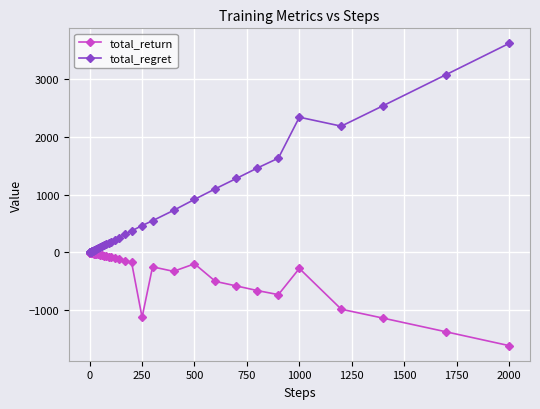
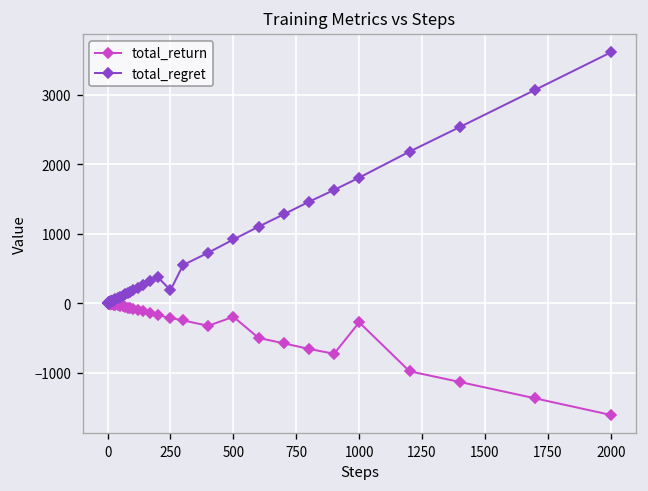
  {
    "total_return": {
-     "250": -1100,
+     "250": -200,
      "500": -200,
      "1000": -300,
      "2000": -1600
    },
    "total_regret": {
-     "250": 500,
+     "250": 200,
      "500": 900,
-     "1000": 2300,
+     "1000": 1800,
      "2000": 3600
    }
  }
